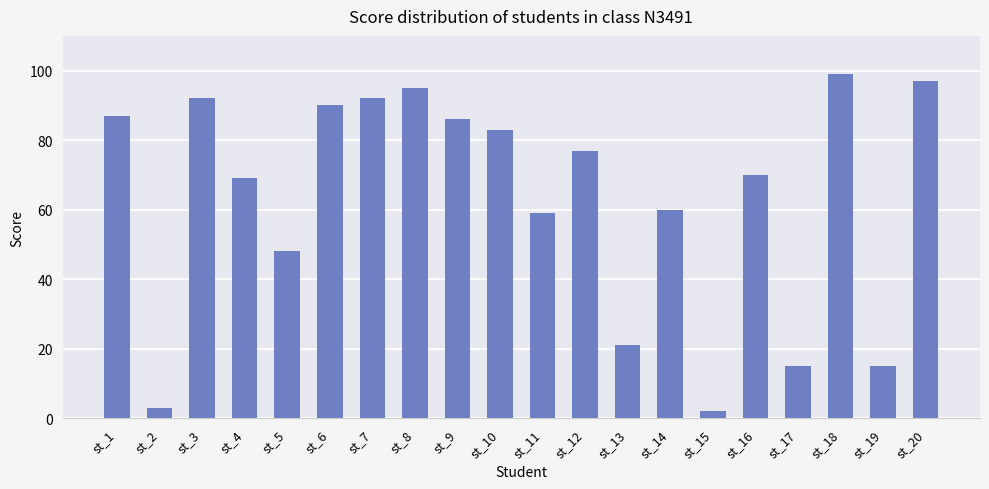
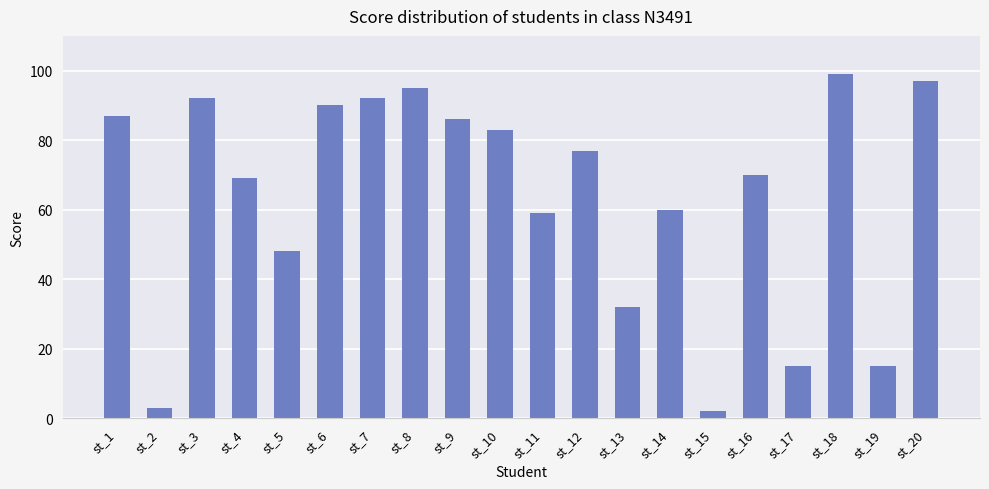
  {
    "st_1": 87,
    "st_2": 3,
    "st_3": 92,
    "st_4": 69,
    "st_5": 48,
    "st_6": 90,
    "st_7": 92,
    "st_8": 95,
    "st_9": 86,
    "st_10": 83,
    "st_11": 59,
    "st_12": 77,
-   "st_13": 21,
+   "st_13": 32,
    "st_14": 60,
    "st_15": 2,
    "st_16": 70,
    "st_17": 15,
    "st_18": 99,
    "st_19": 15,
    "st_20": 97
  }
